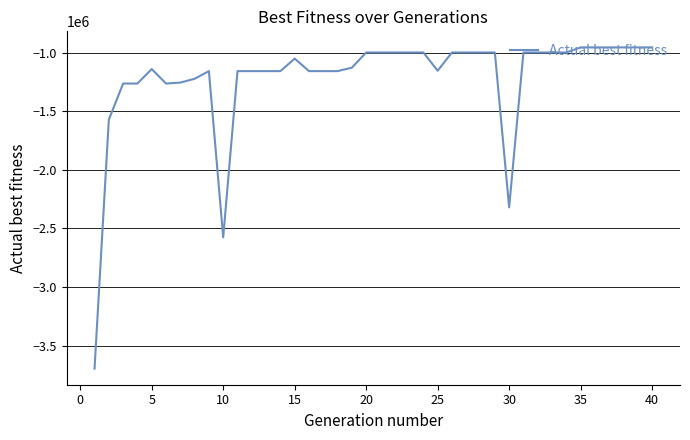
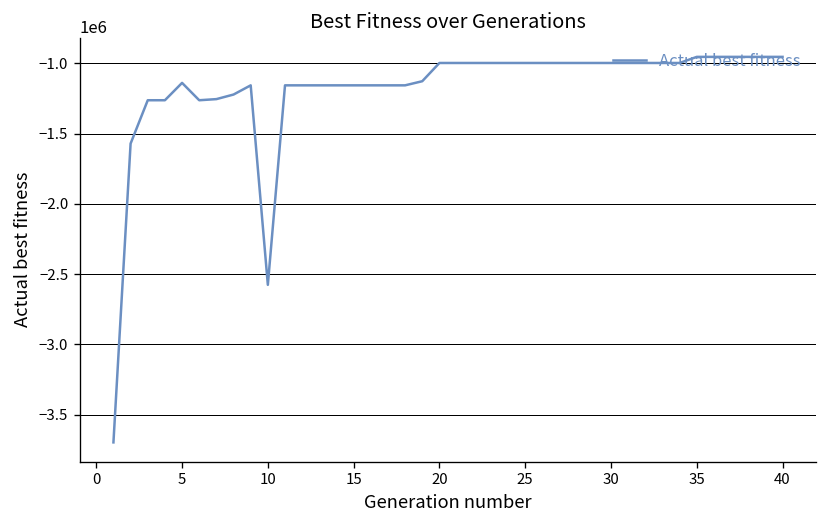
  {
    "5": -1140000,
    "10": -2580000,
-   "15": -1050000,
+   "15": -1160000,
    "20": -1000000,
-   "25": -1150000,
-   "30": -2320000,
+   "25": -1000000,
+   "30": -1000000,
    "35": -950000,
    "40": -950000
  }
